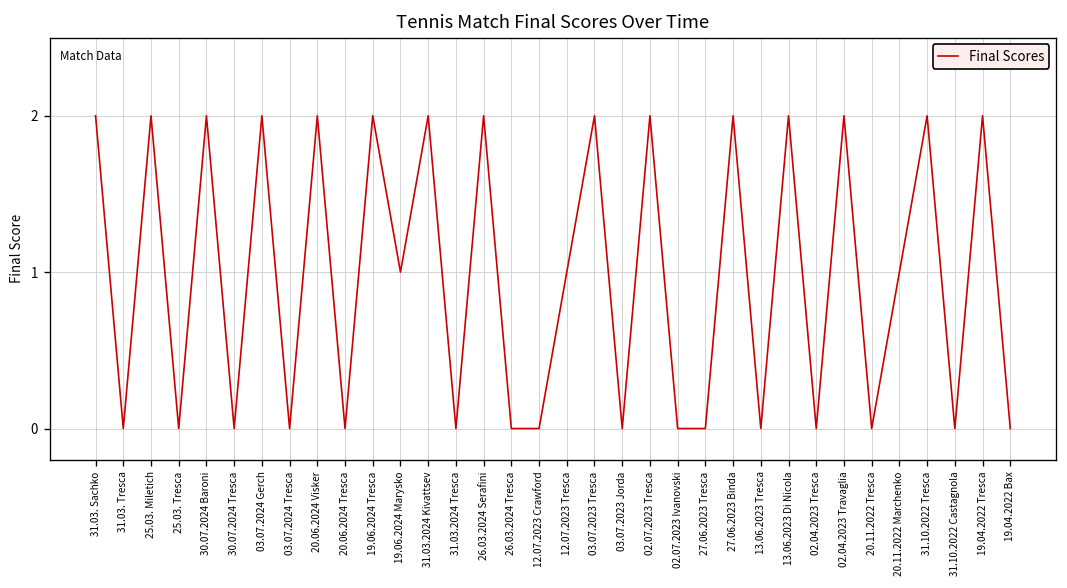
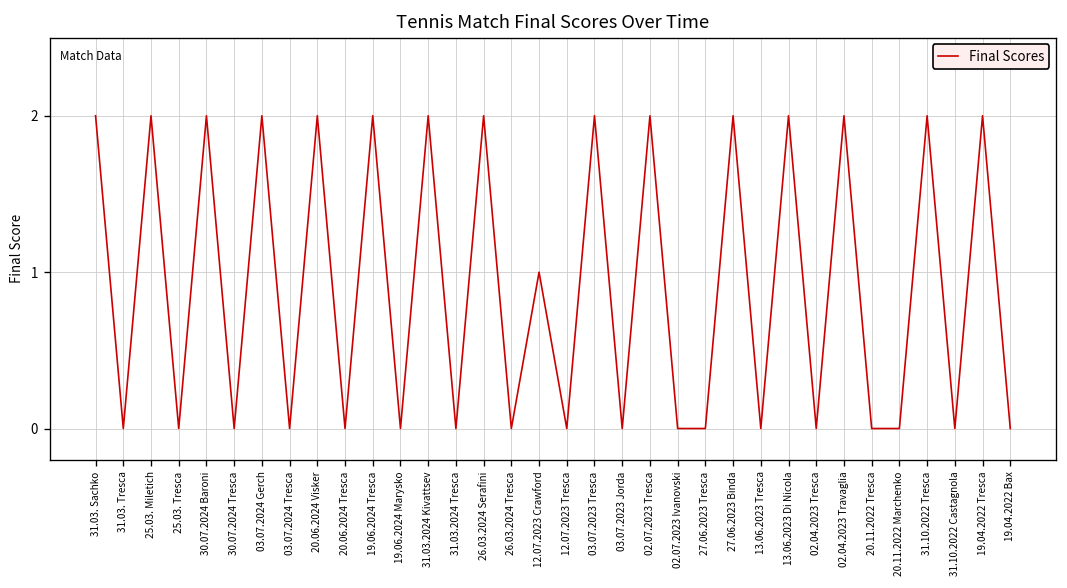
  {
    "31.03. Sachko": 2,
    "31.03. Tresca": 0,
    "25.03. Miletich": 2,
    "25.03. Tresca": 0,
    "30.07.2024 Baroni": 2,
    "30.07.2024 Tresca": 0,
    "03.07.2024 Gerch": 2,
    "03.07.2024 Tresca": 0,
    "20.06.2024 Visker": 2,
    "20.06.2024 Tresca": 0,
    "19.06.2024 Tresca": 2,
-   "19.06.2024 Marysko": 1,
+   "19.06.2024 Marysko": 0,
    "31.03.2024 Kivattsev": 2,
    "31.03.2024 Tresca": 0,
    "26.03.2024 Serafini": 2,
    "26.03.2024 Tresca": 0,
-   "12.07.2023 Crawford": 0,
-   "12.07.2023 Tresca": 1,
+   "12.07.2023 Crawford": 1,
+   "12.07.2023 Tresca": 0,
    "03.07.2023 Tresca": 2,
    "03.07.2023 Jorda": 0,
    "02.07.2023 Tresca": 2,
    "02.07.2023 Ivanovski": 0,
    "27.06.2023 Tresca": 0,
    "27.06.2023 Binda": 2,
    "13.06.2023 Tresca": 0,
    "13.06.2023 Di Nicola": 2,
    "02.04.2023 Tresca": 0,
    "02.04.2023 Travaglia": 2,
    "20.11.2022 Tresca": 0,
-   "20.11.2022 Marchenko": 1,
+   "20.11.2022 Marchenko": 0,
    "31.10.2022 Tresca": 2,
    "31.10.2022 Castagnola": 0,
    "19.04.2022 Tresca": 2,
    "19.04.2022 Bax": 0
  }
